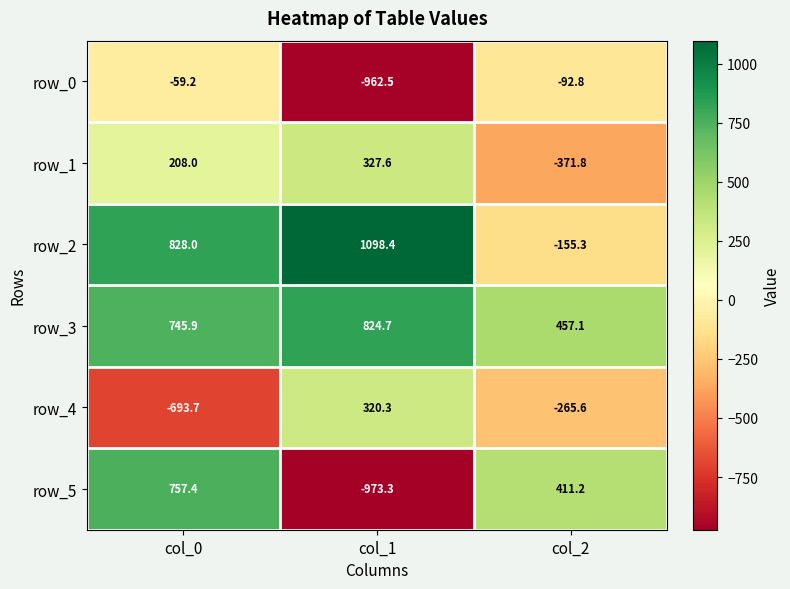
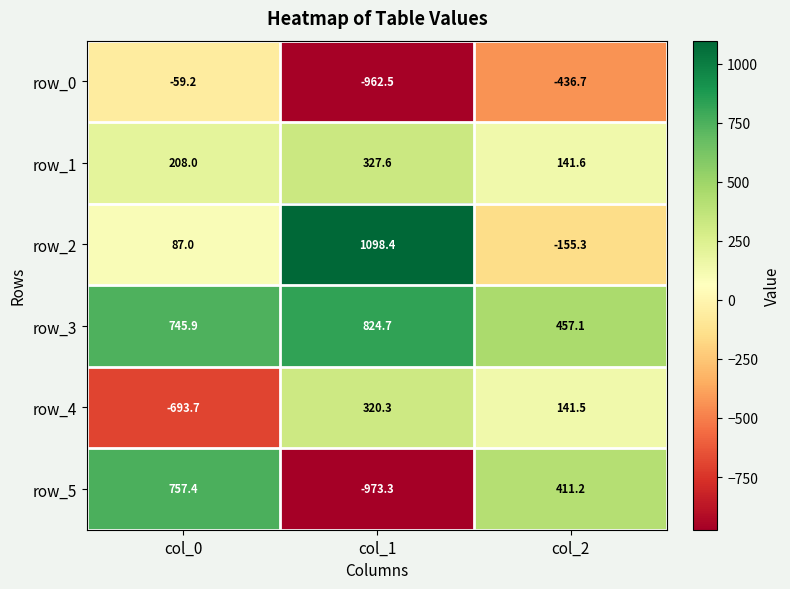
  {
    "row_0": {
      "col_0": -59.2,
      "col_1": -962.5,
-     "col_2": -92.8
+     "col_2": -436.7
    },
    "row_1": {
      "col_0": 208.0,
      "col_1": 327.6,
-     "col_2": -371.8
+     "col_2": 141.6
    },
    "row_2": {
-     "col_0": 828.0,
+     "col_0": 87.0,
      "col_1": 1098.4,
      "col_2": -155.3
    },
    "row_3": {
      "col_0": 745.9,
      "col_1": 824.7,
      "col_2": 457.1
    },
    "row_4": {
      "col_0": -693.7,
      "col_1": 320.3,
-     "col_2": -265.6
+     "col_2": 141.5
    },
    "row_5": {
      "col_0": 757.4,
      "col_1": -973.3,
      "col_2": 411.2
    }
  }
